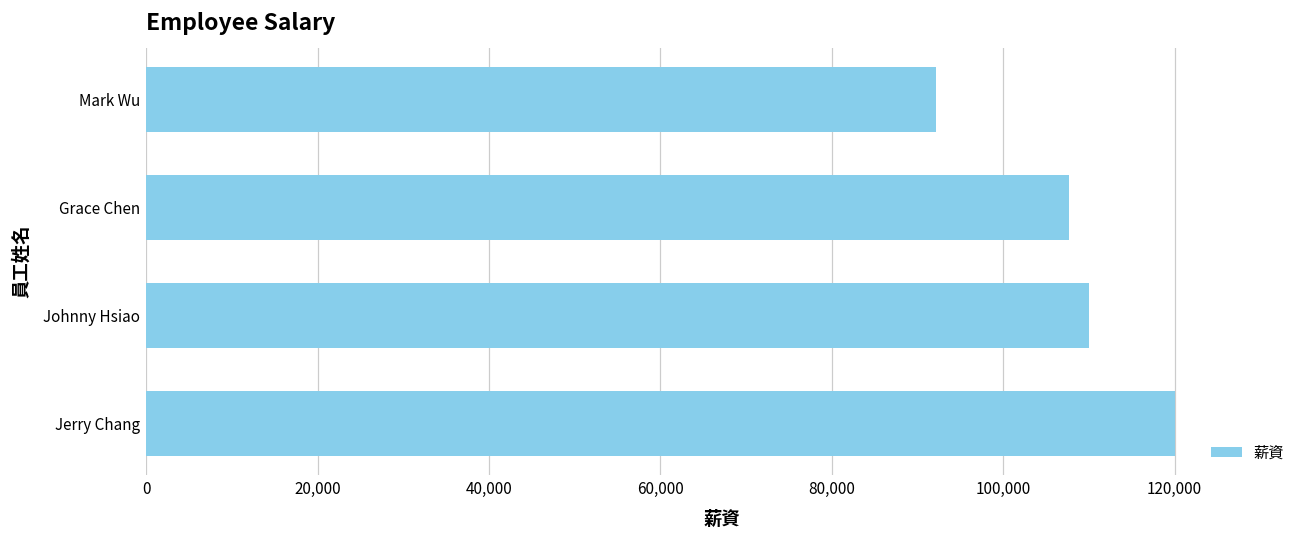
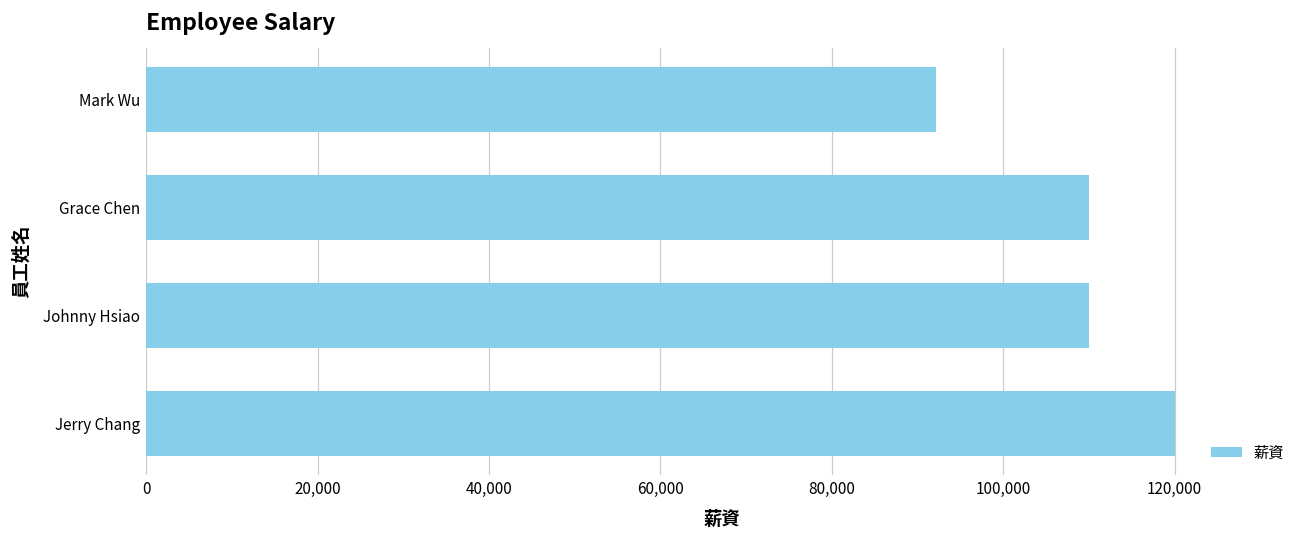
  {
    "Mark Wu": "92,000",
-   "Grace Chen": "108,000",
+   "Grace Chen": "110,000",
    "Johnny Hsiao": "110,000",
    "Jerry Chang": "120,000"
  }
